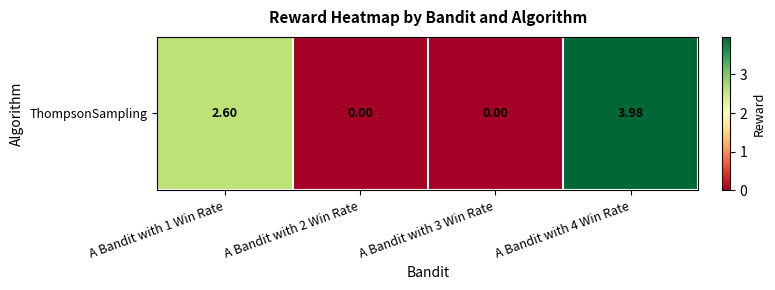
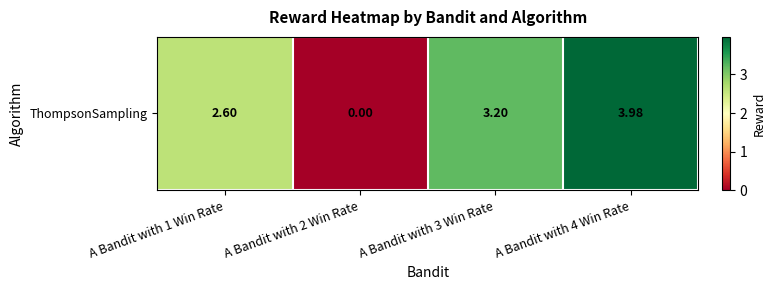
  {
    "ThompsonSampling": {
      "A Bandit with 1 Win Rate": 2.60,
      "A Bandit with 2 Win Rate": 0.00,
-     "A Bandit with 3 Win Rate": 0.00,
+     "A Bandit with 3 Win Rate": 3.20,
      "A Bandit with 4 Win Rate": 3.98
    }
  }
